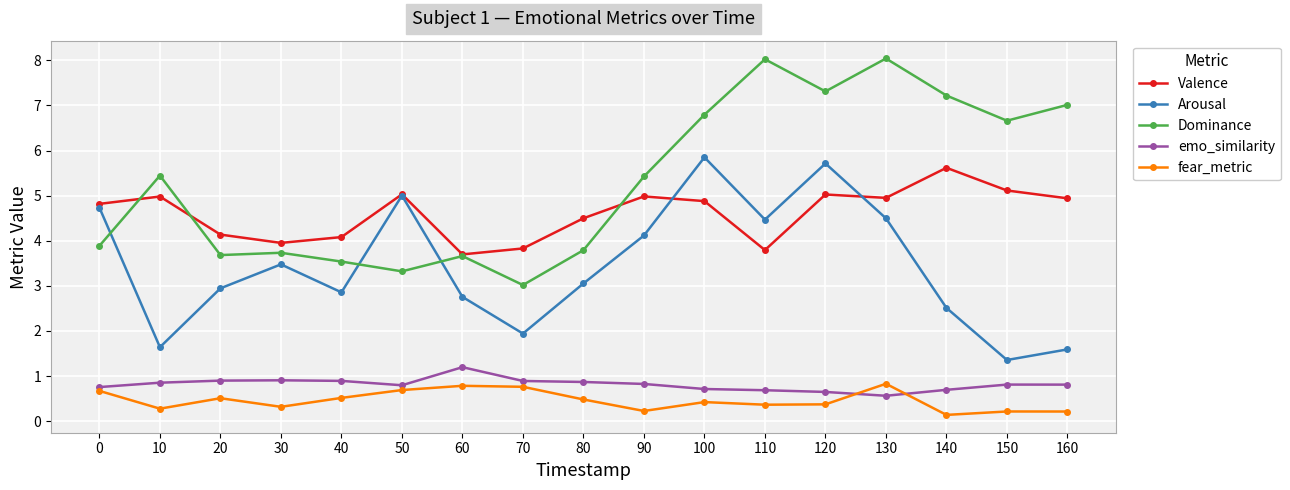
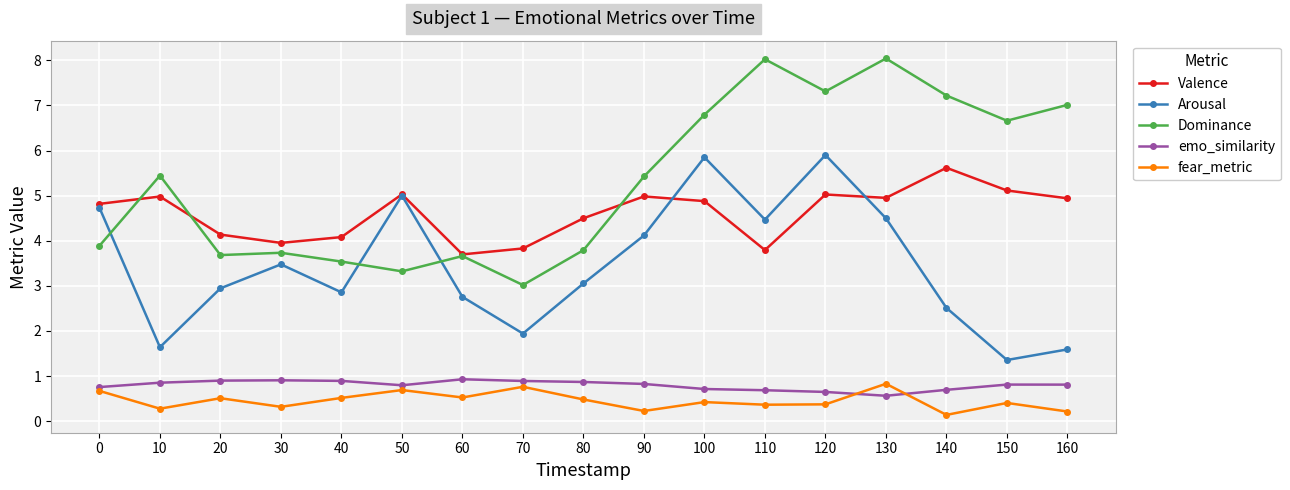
  {
    "Valence": {
      "0": 4.8,
      "10": 5.0,
      "20": 4.1,
      "30": 4.0,
      "40": 4.1,
      "70": 3.8,
      "80": 4.5,
      "90": 5.0,
      "100": 4.9,
      "110": 3.8,
      "120": 5.0,
      "130": 5.0,
      "140": 5.6,
      "150": 5.1,
      "160": 4.9
    },
    "Arousal": {
      "0": 4.7,
      "10": 1.6,
      "20": 2.9,
      "30": 3.5,
      "40": 2.9,
      "60": 2.8,
      "70": 1.9,
      "80": 3.1,
      "90": 4.1,
      "100": 5.8,
      "110": 4.5,
-     "120": 5.7,
+     "120": 5.9,
      "130": 4.5,
      "140": 2.5,
      "150": 1.4,
      "160": 1.6
    },
    "Dominance": {
      "0": 3.9,
      "10": 5.4,
      "20": 3.7,
      "30": 3.7,
      "40": 3.5,
      "50": 3.3,
      "70": 3.0,
      "80": 3.8,
      "90": 5.4,
      "100": 6.8,
      "110": 8.0,
      "120": 7.3,
      "130": 8.0,
      "140": 7.2,
      "150": 6.7,
      "160": 7.0
    },
    "emo_similarity": {
      "0": 0.8,
      "10": 0.9,
      "20": 0.9,
      "30": 0.9,
      "40": 0.9,
      "50": 0.8,
-     "60": 1.2,
+     "60": 0.9,
      "70": 0.9,
      "80": 0.9,
      "90": 0.8,
      "100": 0.7,
      "110": 0.7,
      "120": 0.6,
      "130": 0.6,
      "140": 0.7,
      "150": 0.8,
      "160": 0.8
    },
    "fear_metric": {
      "0": 0.7,
      "10": 0.3,
      "20": 0.5,
      "30": 0.3,
      "40": 0.5,
      "50": 0.7,
-     "60": 0.8,
+     "60": 0.5,
      "70": 0.8,
      "80": 0.5,
      "90": 0.2,
      "100": 0.4,
      "110": 0.4,
      "120": 0.4,
      "130": 0.8,
      "140": 0.1,
-     "150": 0.2,
+     "150": 0.4,
      "160": 0.2
    }
  }
